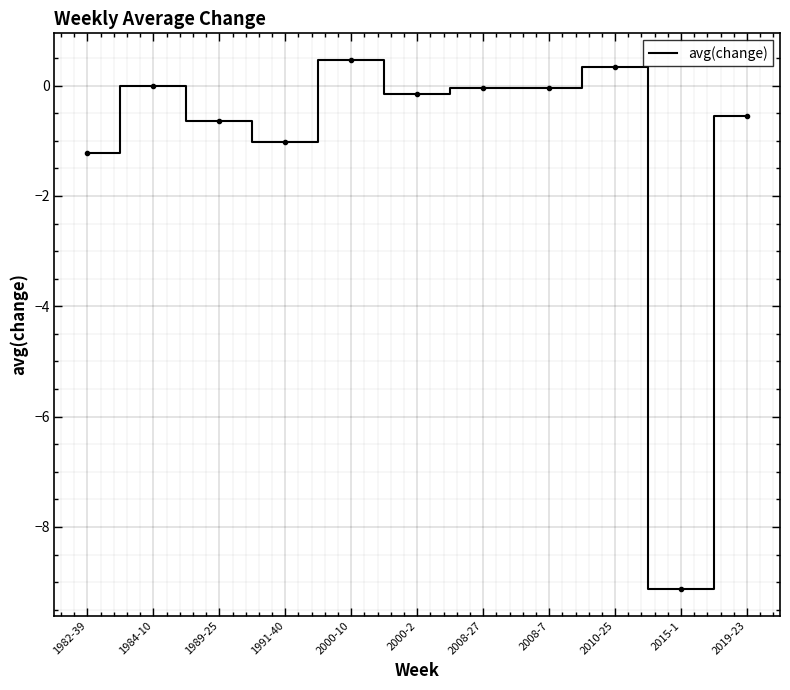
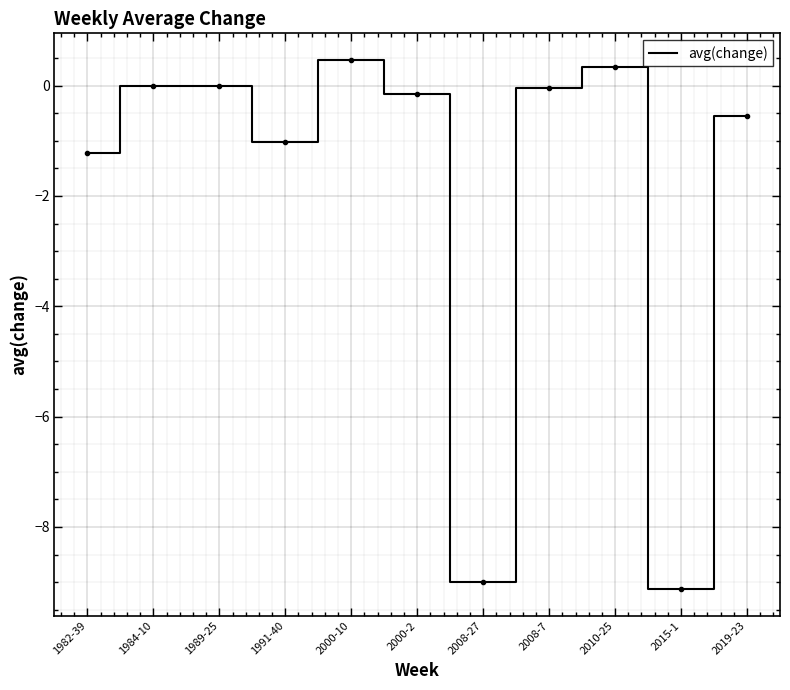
  {
    "1982-39": -1.2,
    "1984-10": 0.0,
-   "1989-25": -0.6,
+   "1989-25": 0.0,
    "1991-40": -1.0,
    "2000-10": 0.5,
    "2000-2": -0.2,
-   "2008-27": 0.0,
+   "2008-27": -9.0,
    "2008-7": 0.0,
    "2010-25": 0.3,
    "2015-1": -9.1,
    "2019-23": -0.6
  }
